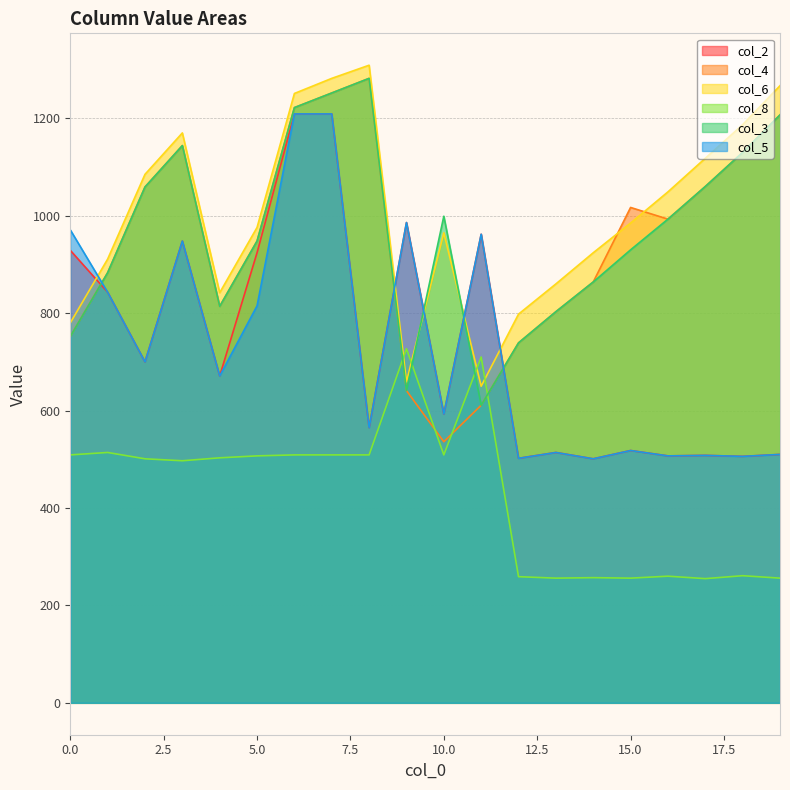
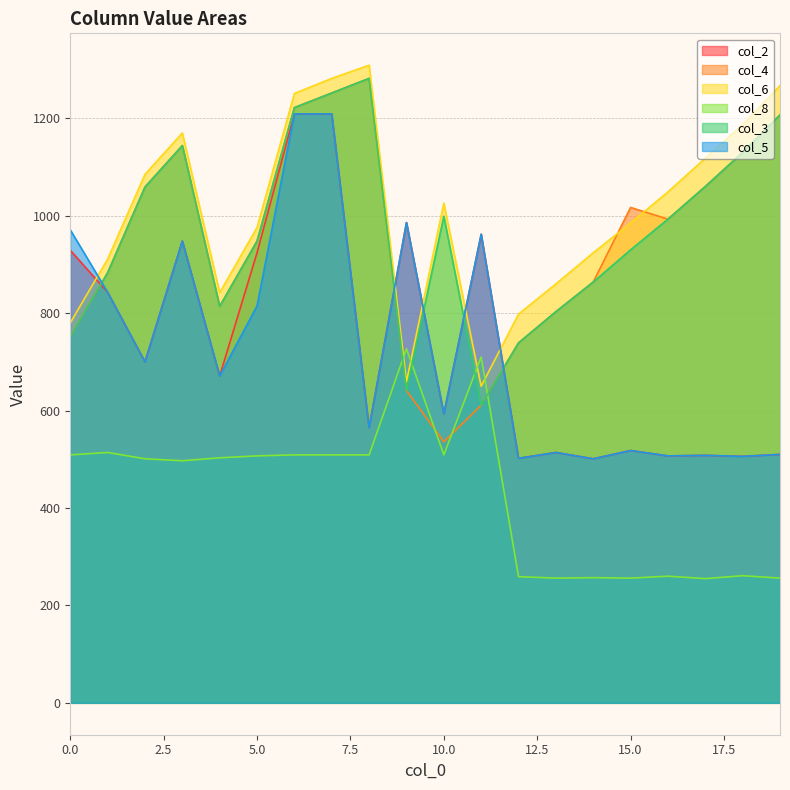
  {
    "col_2": {
      "0.0": 930,
      "5.0": 920
    },
    "col_4": {
      "10.0": 540,
      "15.0": 1020
    },
    "col_6": {
      "0.0": 780,
      "5.0": 980,
-     "10.0": 970,
+     "10.0": 1030,
      "15.0": 990
    },
    "col_8": {
      "0.0": 510,
      "5.0": 510,
      "10.0": 510,
      "15.0": 260
    },
    "col_3": {
      "10.0": 1000,
      "15.0": 930
    },
    "col_5": {
      "0.0": 970,
      "5.0": 820
    }
  }
